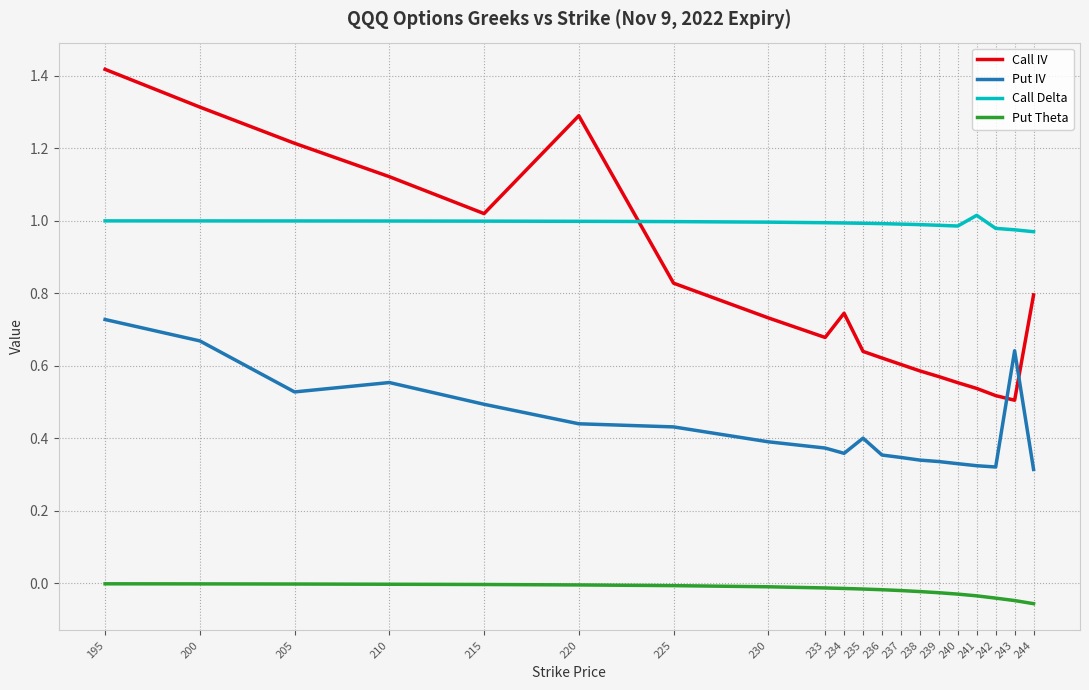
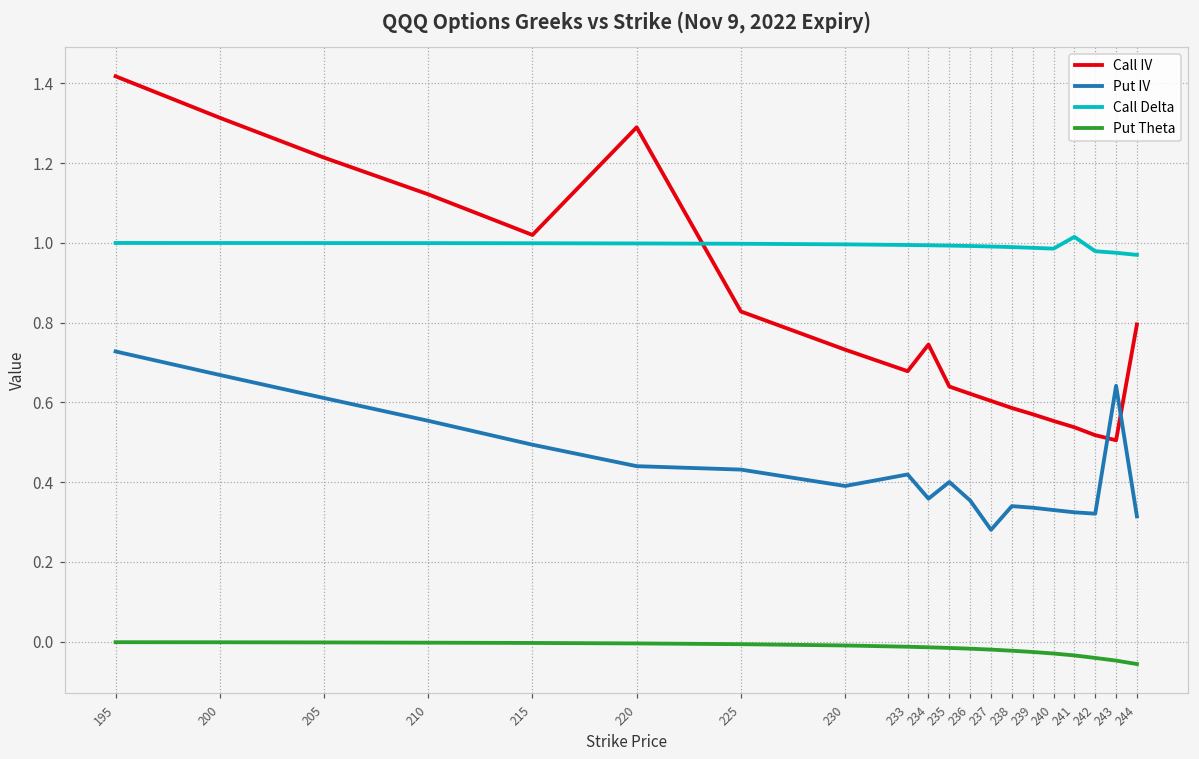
  {
    "Call IV": {
      "195": 1.42,
      "200": 1.31,
      "205": 1.21,
      "210": 1.12,
      "215": 1.02,
      "220": 1.29,
      "225": 0.83,
      "230": 0.73,
      "233": 0.68,
      "234": 0.75,
      "235": 0.64,
      "236": 0.62,
      "237": 0.60,
      "238": 0.59,
      "239": 0.57,
      "240": 0.55,
      "241": 0.54,
      "242": 0.52,
      "243": 0.51,
      "244": 0.80
    },
    "Put IV": {
      "195": 0.73,
      "200": 0.67,
-     "205": 0.53,
+     "205": 0.61,
      "210": 0.55,
      "215": 0.49,
      "220": 0.44,
      "225": 0.43,
      "230": 0.39,
-     "233": 0.37,
+     "233": 0.42,
      "234": 0.36,
      "235": 0.40,
      "236": 0.35,
-     "237": 0.35,
+     "237": 0.28,
      "238": 0.34,
      "239": 0.34,
      "240": 0.33,
      "241": 0.32,
      "242": 0.32,
      "243": 0.64,
      "244": 0.31
    },
    "Call Delta": {
      "195": 1.00,
      "200": 1.00,
      "205": 1.00,
      "210": 1.00,
      "215": 1.00,
      "220": 1.00,
      "225": 1.00,
      "230": 1.00,
      "233": 0.99,
      "234": 0.99,
      "235": 0.99,
      "236": 0.99,
      "237": 0.99,
      "238": 0.99,
      "239": 0.99,
      "240": 0.99,
      "241": 1.02,
      "242": 0.98,
      "243": 0.98,
      "244": 0.97
    },
    "Put Theta": {
      "195": 0.00,
      "200": 0.00,
      "205": 0.00,
      "210": 0.00,
      "215": 0.00,
      "220": 0.00,
      "225": -0.01,
      "230": -0.01,
      "233": -0.01,
      "234": -0.01,
      "235": -0.02,
      "236": -0.02,
      "237": -0.02,
      "238": -0.02,
      "239": -0.03,
      "240": -0.03,
      "241": -0.03,
      "242": -0.04,
      "243": -0.05,
      "244": -0.06
    }
  }
